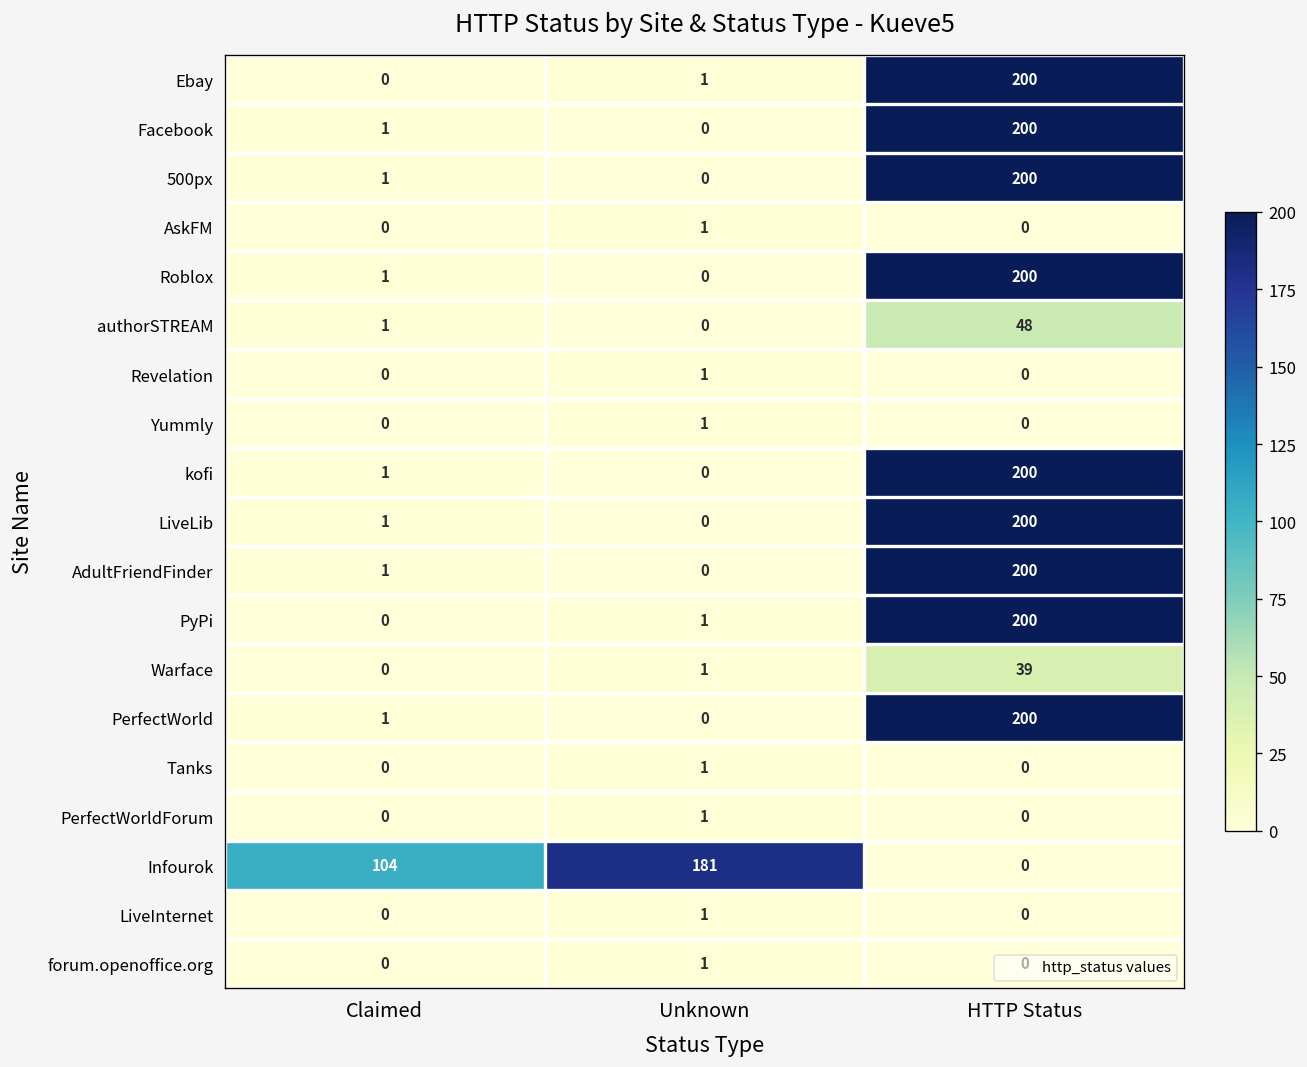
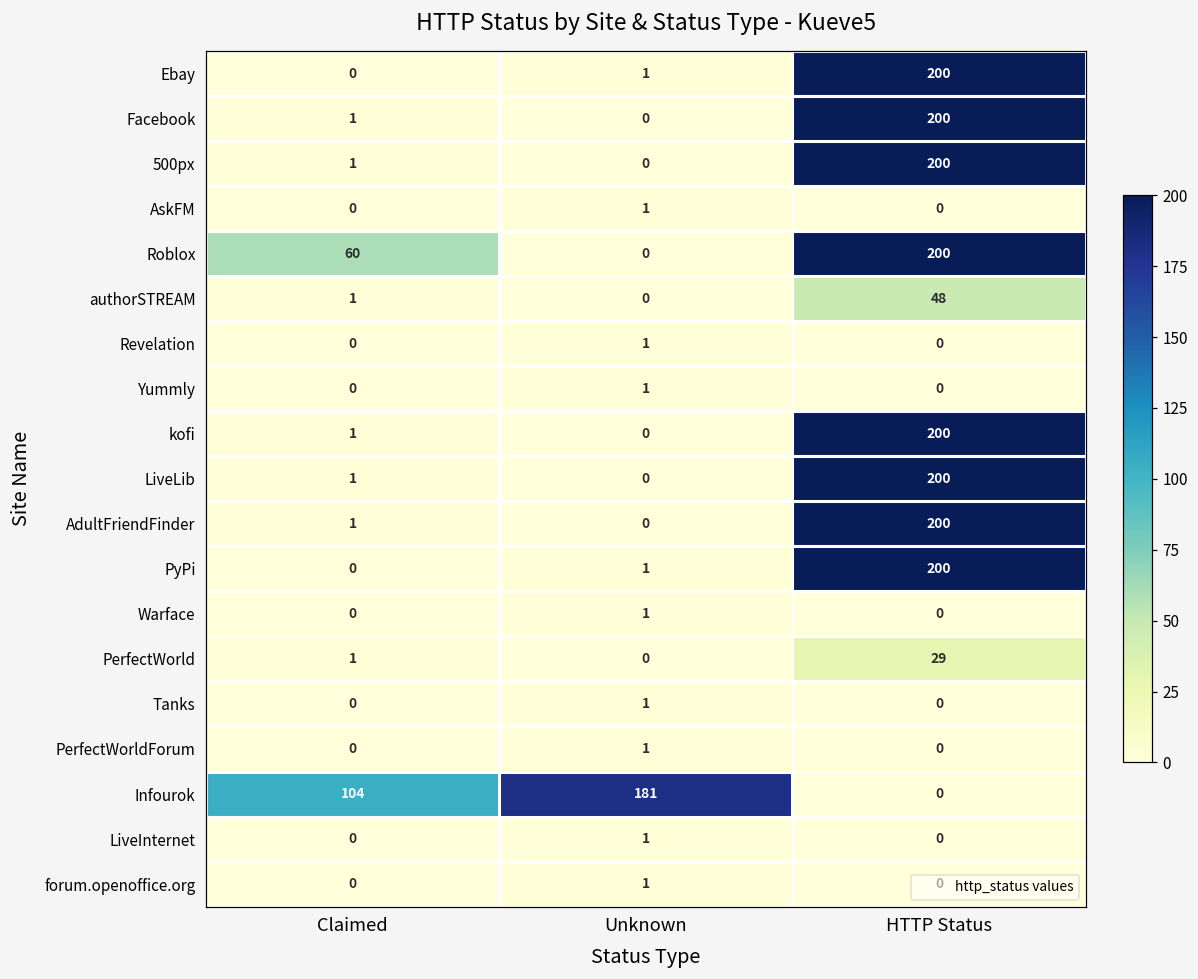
  {
    "Ebay": {
      "Claimed": 0,
      "Unknown": 1,
      "HTTP Status": 200
    },
    "Facebook": {
      "Claimed": 1,
      "Unknown": 0,
      "HTTP Status": 200
    },
    "500px": {
      "Claimed": 1,
      "Unknown": 0,
      "HTTP Status": 200
    },
    "AskFM": {
      "Claimed": 0,
      "Unknown": 1,
      "HTTP Status": 0
    },
    "Roblox": {
-     "Claimed": 1,
+     "Claimed": 60,
      "Unknown": 0,
      "HTTP Status": 200
    },
    "authorSTREAM": {
      "Claimed": 1,
      "Unknown": 0,
      "HTTP Status": 48
    },
    "Revelation": {
      "Claimed": 0,
      "Unknown": 1,
      "HTTP Status": 0
    },
    "Yummly": {
      "Claimed": 0,
      "Unknown": 1,
      "HTTP Status": 0
    },
    "kofi": {
      "Claimed": 1,
      "Unknown": 0,
      "HTTP Status": 200
    },
    "LiveLib": {
      "Claimed": 1,
      "Unknown": 0,
      "HTTP Status": 200
    },
    "AdultFriendFinder": {
      "Claimed": 1,
      "Unknown": 0,
      "HTTP Status": 200
    },
    "PyPi": {
      "Claimed": 0,
      "Unknown": 1,
      "HTTP Status": 200
    },
    "Warface": {
      "Claimed": 0,
      "Unknown": 1,
-     "HTTP Status": 39
+     "HTTP Status": 0
    },
    "PerfectWorld": {
      "Claimed": 1,
      "Unknown": 0,
-     "HTTP Status": 200
+     "HTTP Status": 29
    },
    "Tanks": {
      "Claimed": 0,
      "Unknown": 1,
      "HTTP Status": 0
    },
    "PerfectWorldForum": {
      "Claimed": 0,
      "Unknown": 1,
      "HTTP Status": 0
    },
    "Infourok": {
      "Claimed": 104,
      "Unknown": 181,
      "HTTP Status": 0
    },
    "LiveInternet": {
      "Claimed": 0,
      "Unknown": 1,
      "HTTP Status": 0
    },
    "forum.openoffice.org": {
      "Claimed": 0,
      "Unknown": 1
    }
  }
